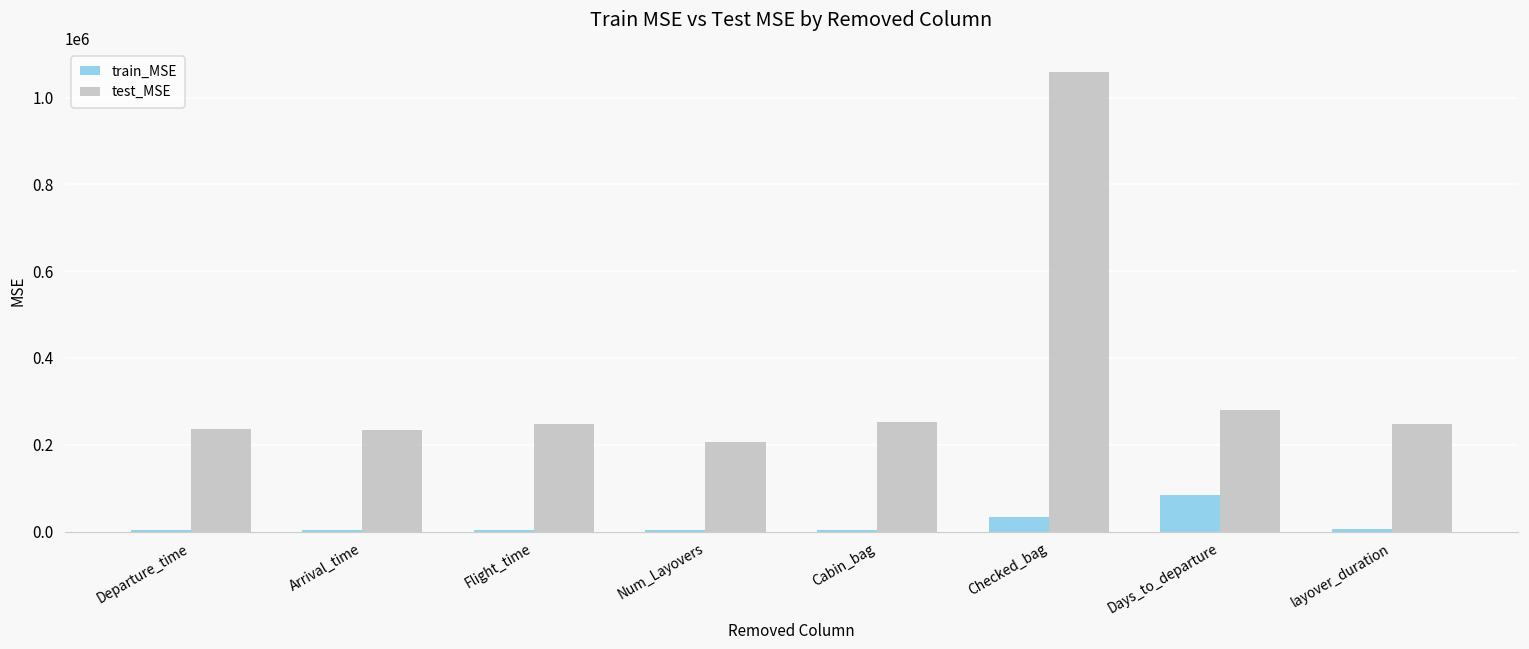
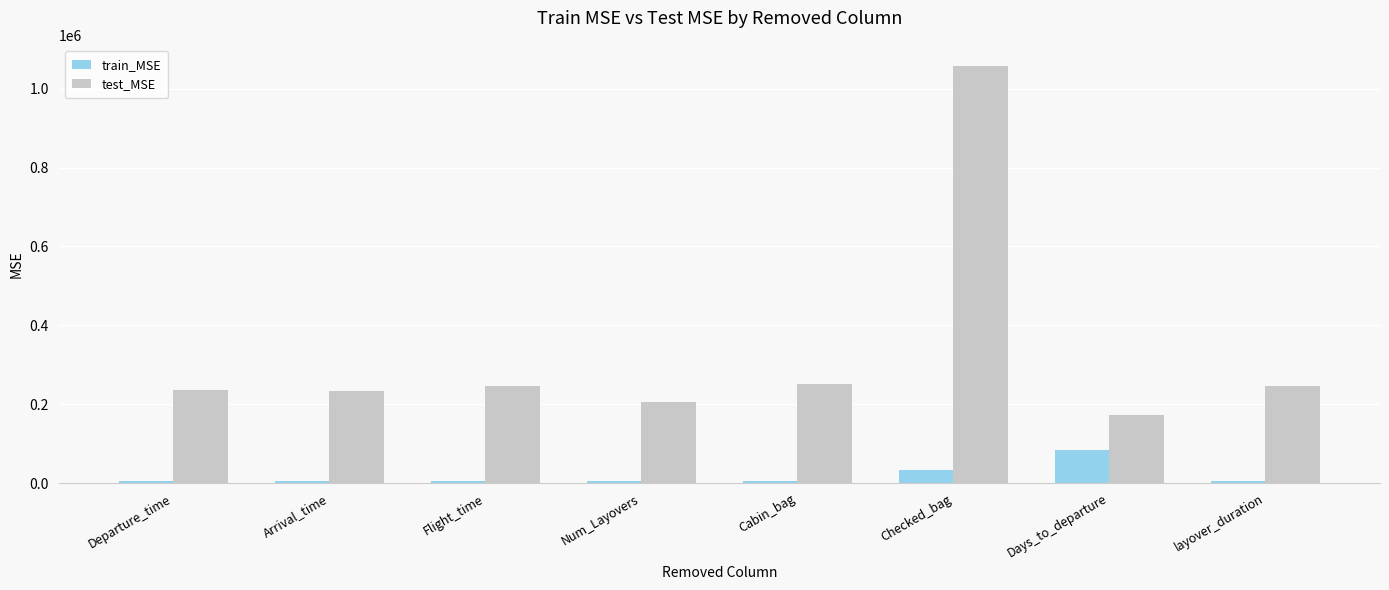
  {
    "train_MSE": {
      "Checked_bag": 30000,
      "Days_to_departure": 80000
    },
    "test_MSE": {
      "Departure_time": 240000,
      "Arrival_time": 230000,
      "Flight_time": 250000,
      "Num_Layovers": 210000,
      "Cabin_bag": 250000,
      "Checked_bag": 1060000,
-     "Days_to_departure": 280000,
+     "Days_to_departure": 170000,
      "layover_duration": 250000
    }
  }
